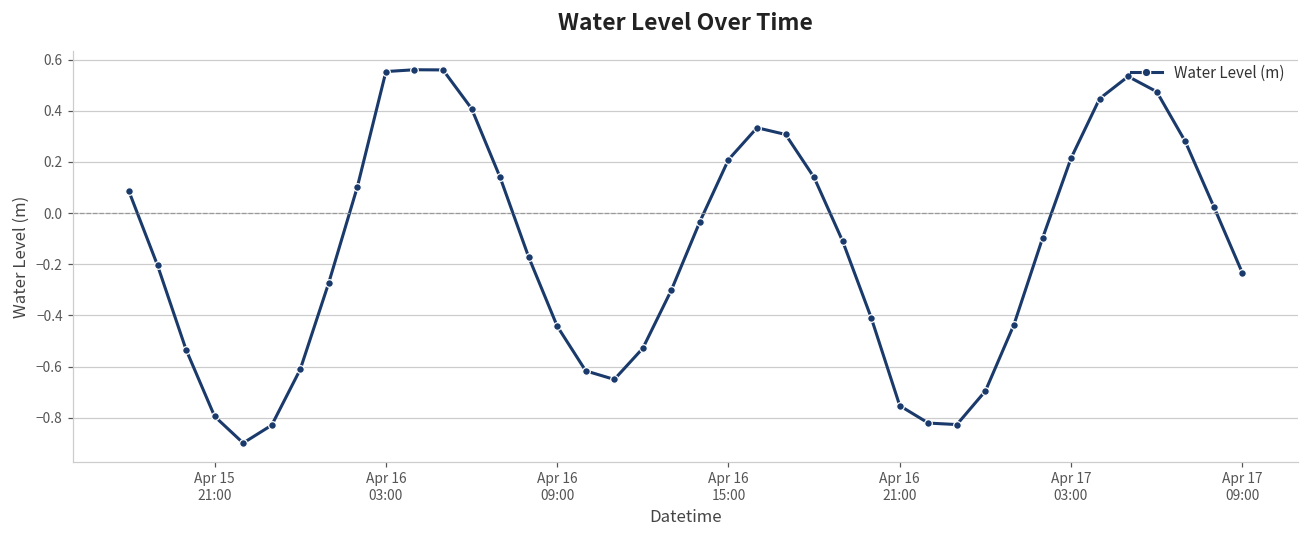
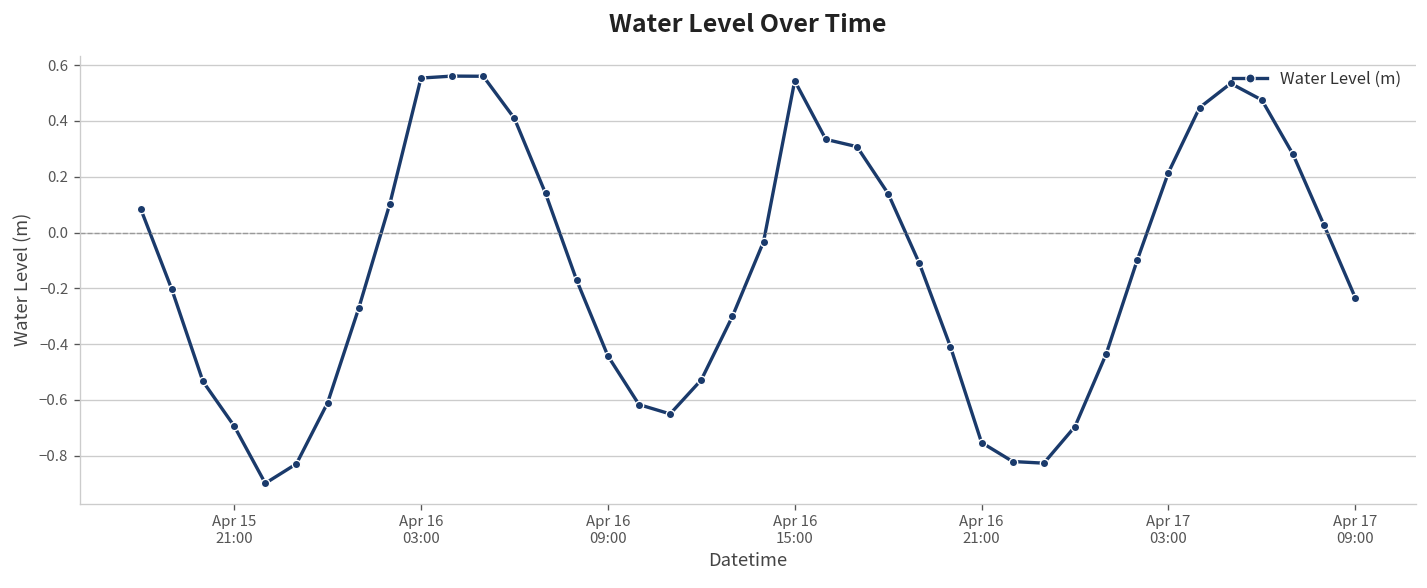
  {
-   "Apr 15 21:00": -0.79,
+   "Apr 15 21:00": -0.69,
    "Apr 16 03:00": 0.55,
    "Apr 16 09:00": -0.44,
-   "Apr 16 15:00": 0.21,
+   "Apr 16 15:00": 0.54,
    "Apr 16 21:00": -0.75,
    "Apr 17 03:00": 0.21,
    "Apr 17 09:00": -0.23
  }
